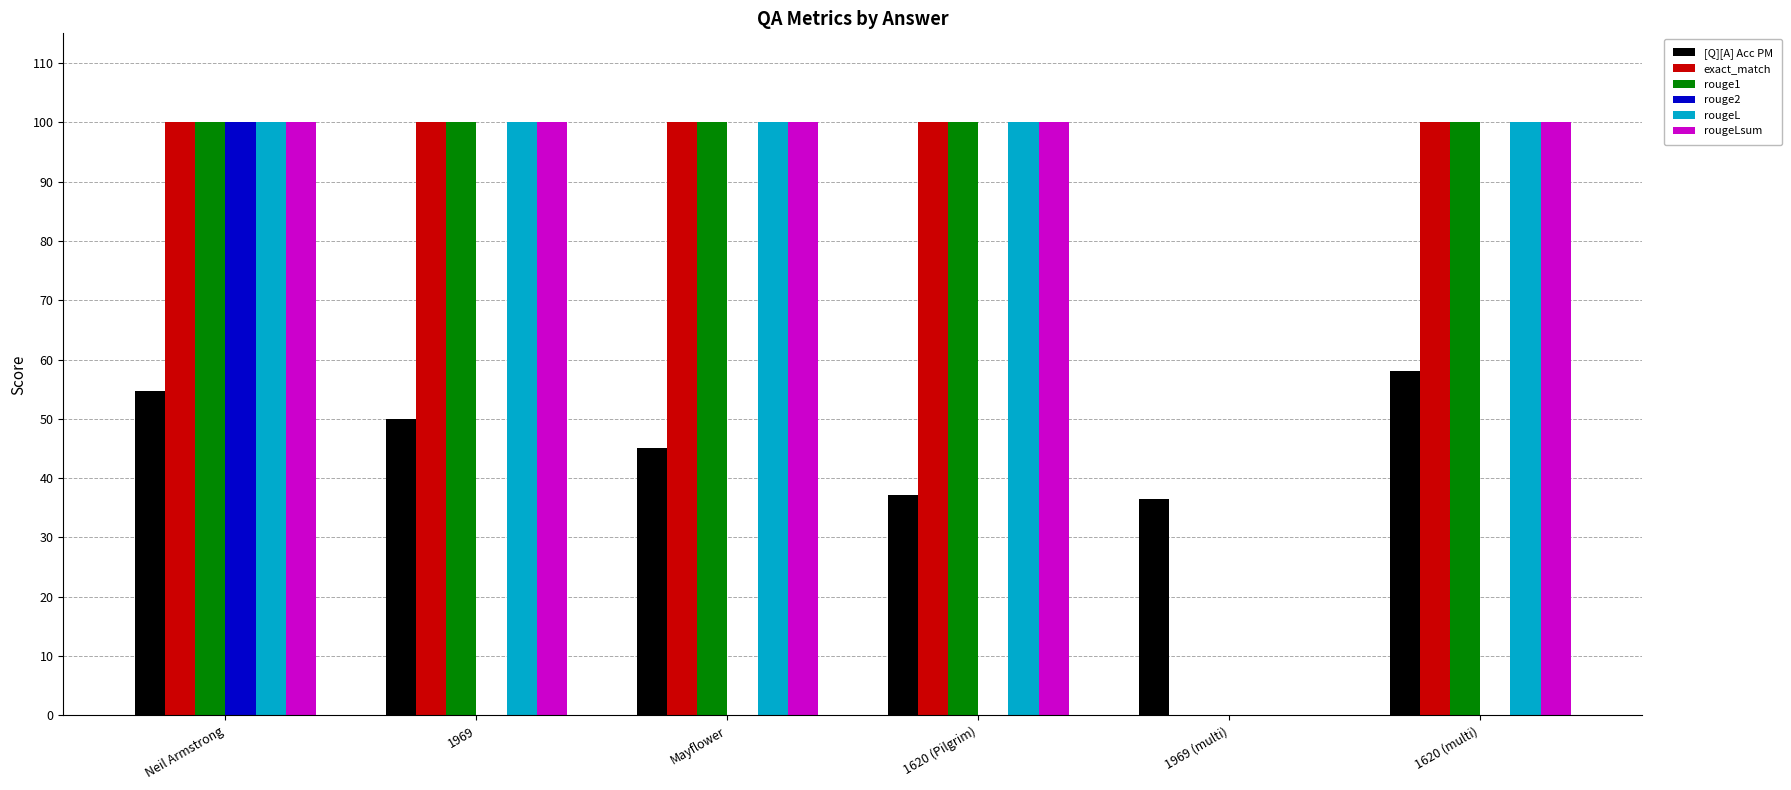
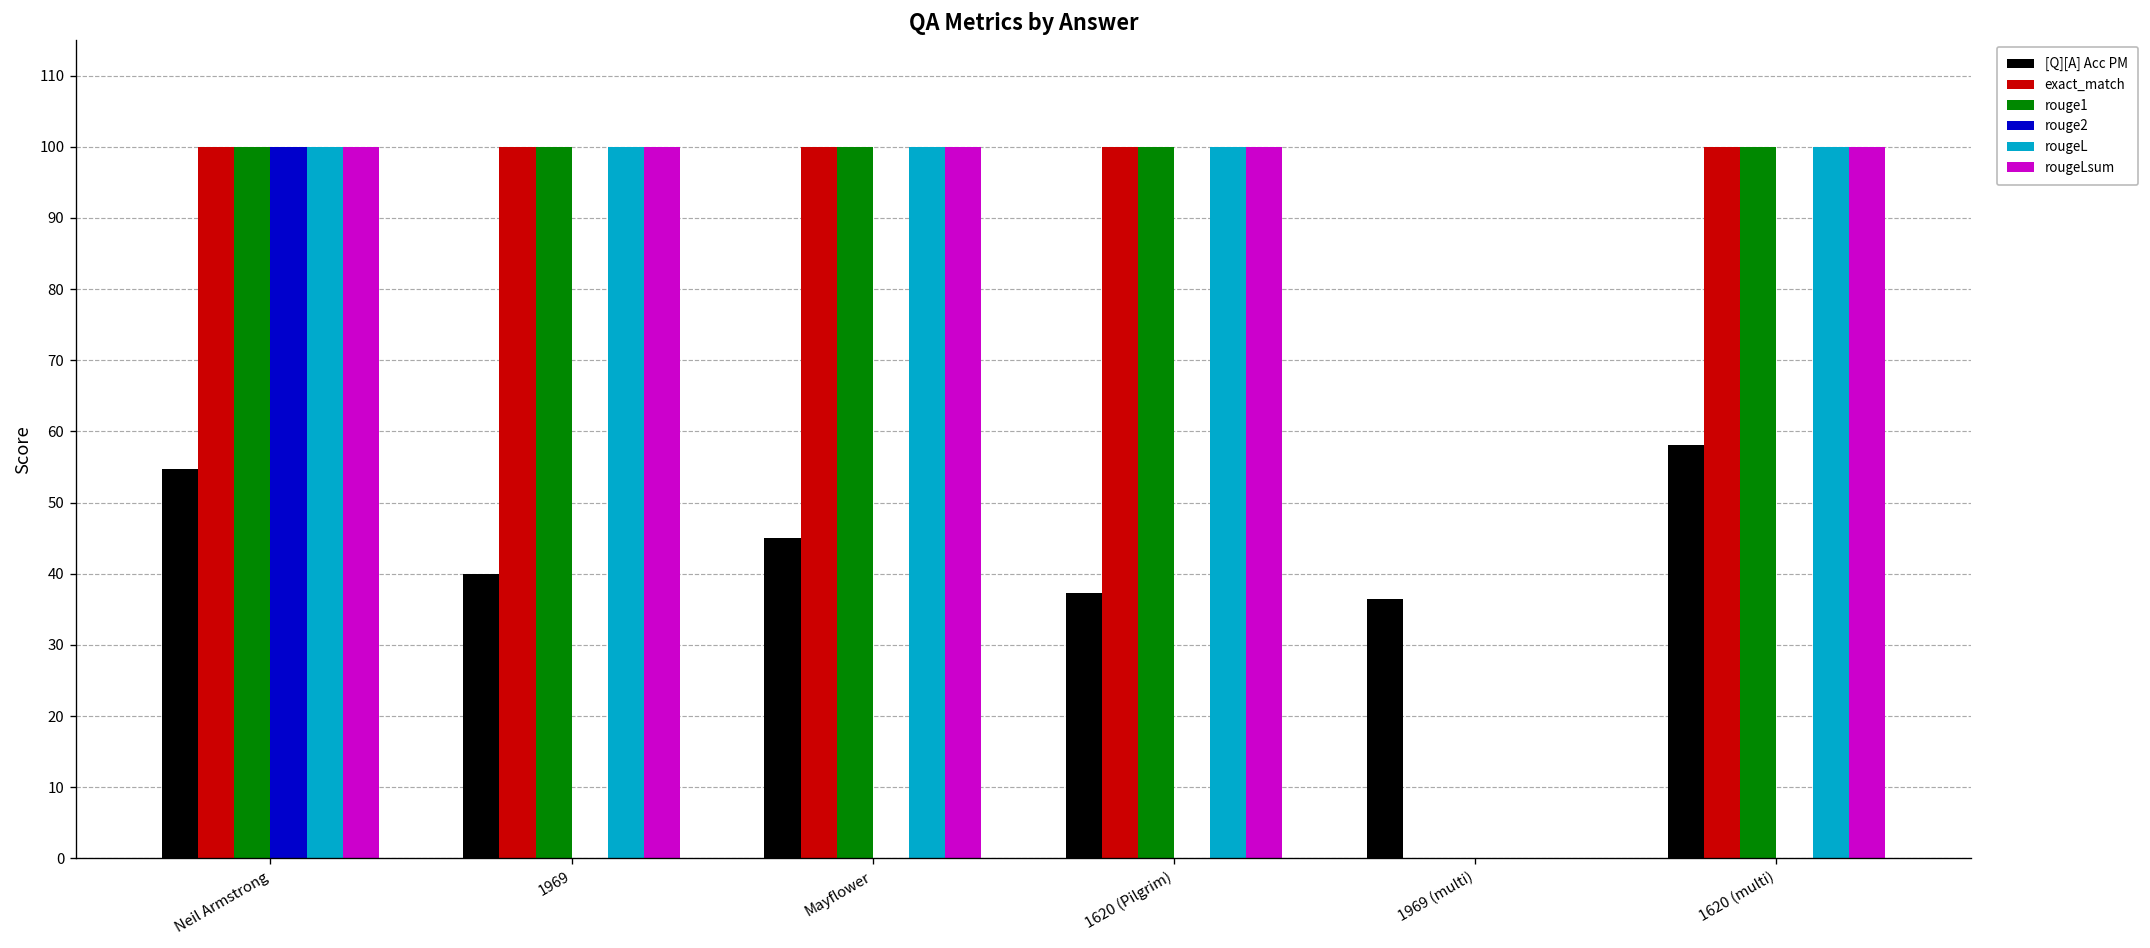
  {
    "[Q][A] Acc PM": {
      "Neil Armstrong": 55,
-     "1969": 50,
+     "1969": 40,
      "Mayflower": 45,
      "1620 (Pilgrim)": 37,
      "1969 (multi)": 36,
      "1620 (multi)": 58
    },
    "exact_match": {
      "Neil Armstrong": 100,
      "1969": 100,
      "Mayflower": 100,
      "1620 (Pilgrim)": 100,
      "1969 (multi)": 0,
      "1620 (multi)": 100
    },
    "rouge1": {
      "Neil Armstrong": 100,
      "1969": 100,
      "Mayflower": 100,
      "1620 (Pilgrim)": 100,
      "1969 (multi)": 0,
      "1620 (multi)": 100
    },
    "rouge2": {
      "Neil Armstrong": 100,
      "1969": 0,
      "Mayflower": 0,
      "1620 (Pilgrim)": 0,
      "1969 (multi)": 0,
      "1620 (multi)": 0
    },
    "rougeL": {
      "Neil Armstrong": 100,
      "1969": 100,
      "Mayflower": 100,
      "1620 (Pilgrim)": 100,
      "1969 (multi)": 0,
      "1620 (multi)": 100
    },
    "rougeLsum": {
      "Neil Armstrong": 100,
      "1969": 100,
      "Mayflower": 100,
      "1620 (Pilgrim)": 100,
      "1969 (multi)": 0,
      "1620 (multi)": 100
    }
  }
